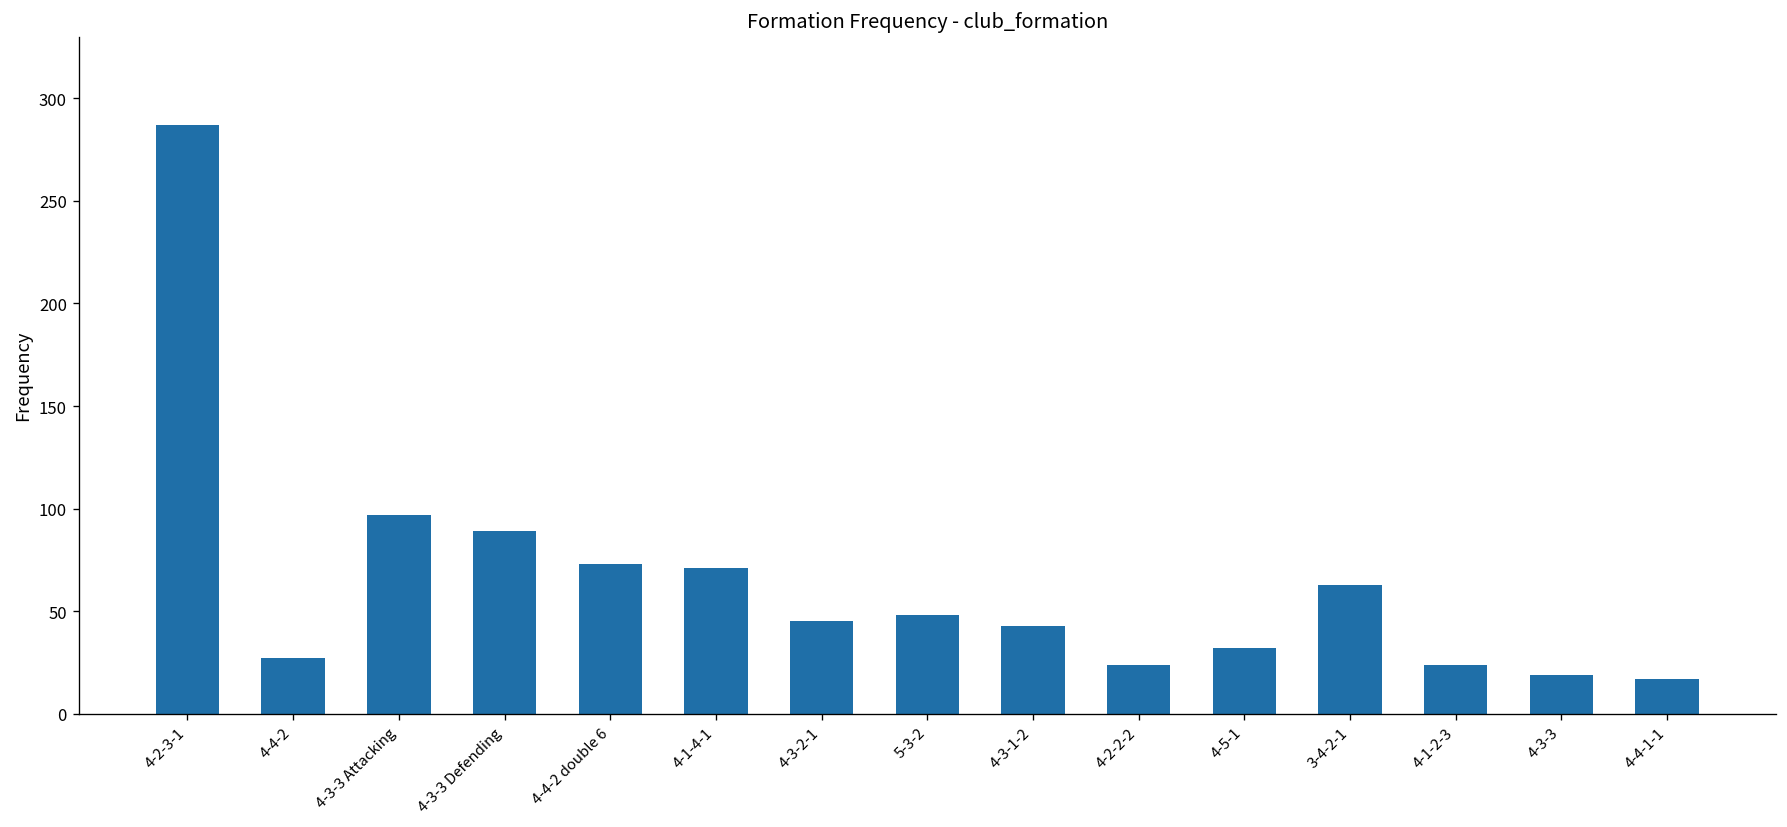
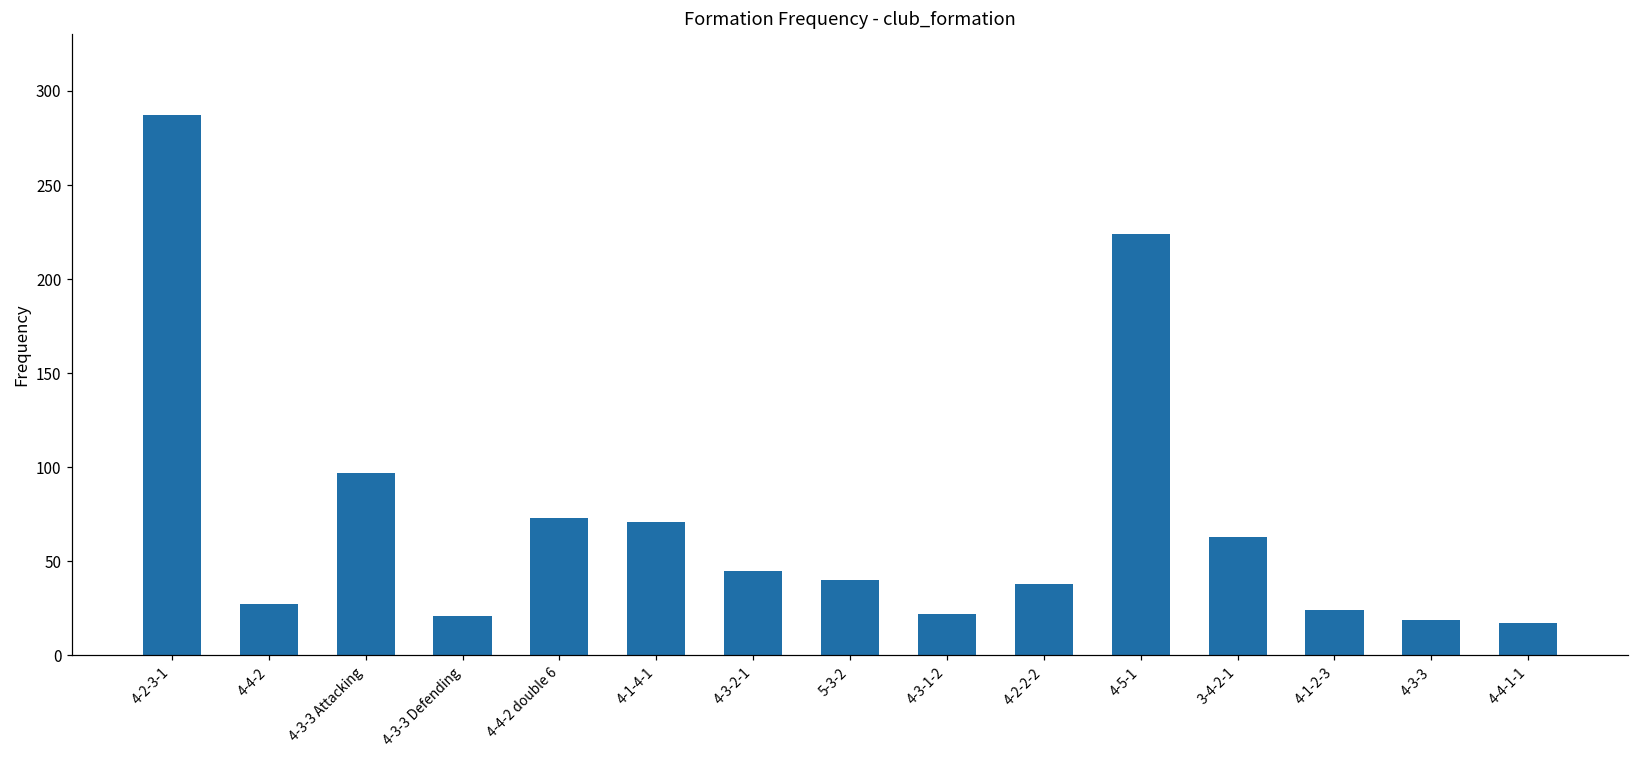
  {
    "4-2-3-1": 287,
    "4-4-2": 27,
    "4-3-3 Attacking": 97,
-   "4-3-3 Defending": 89,
+   "4-3-3 Defending": 21,
    "4-4-2 double 6": 73,
    "4-1-4-1": 71,
    "4-3-2-1": 45,
-   "5-3-2": 48,
-   "4-3-1-2": 43,
-   "4-2-2-2": 24,
-   "4-5-1": 32,
+   "5-3-2": 40,
+   "4-3-1-2": 22,
+   "4-2-2-2": 38,
+   "4-5-1": 224,
    "3-4-2-1": 63,
    "4-1-2-3": 24,
    "4-3-3": 19,
    "4-4-1-1": 17
  }
